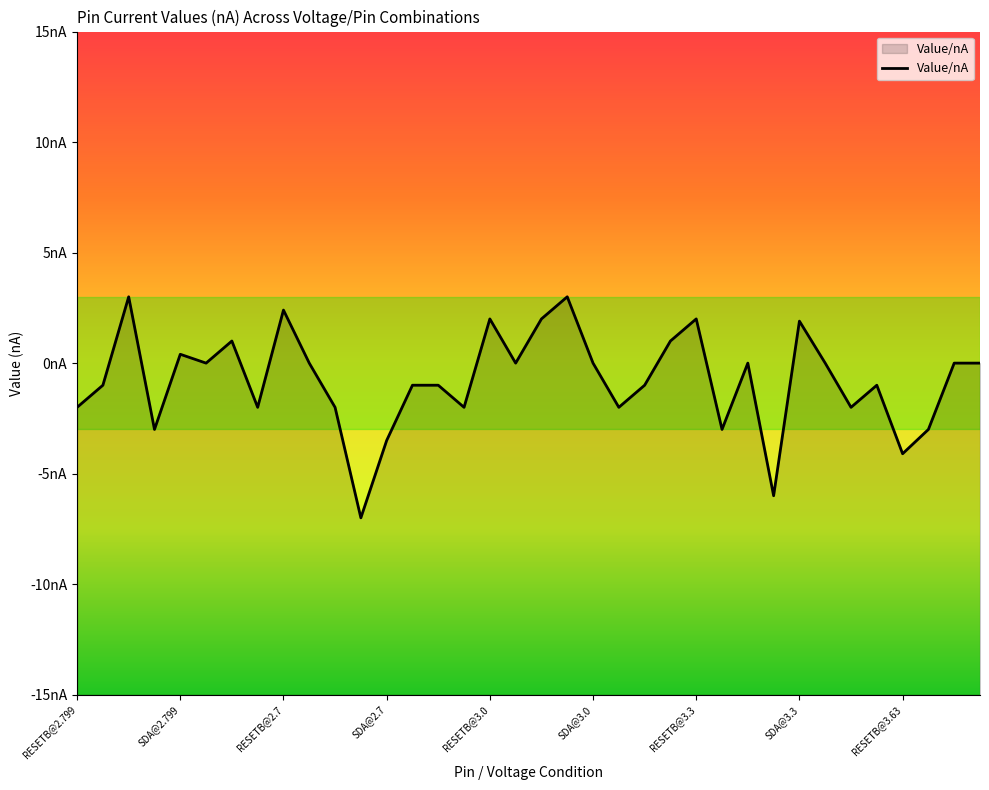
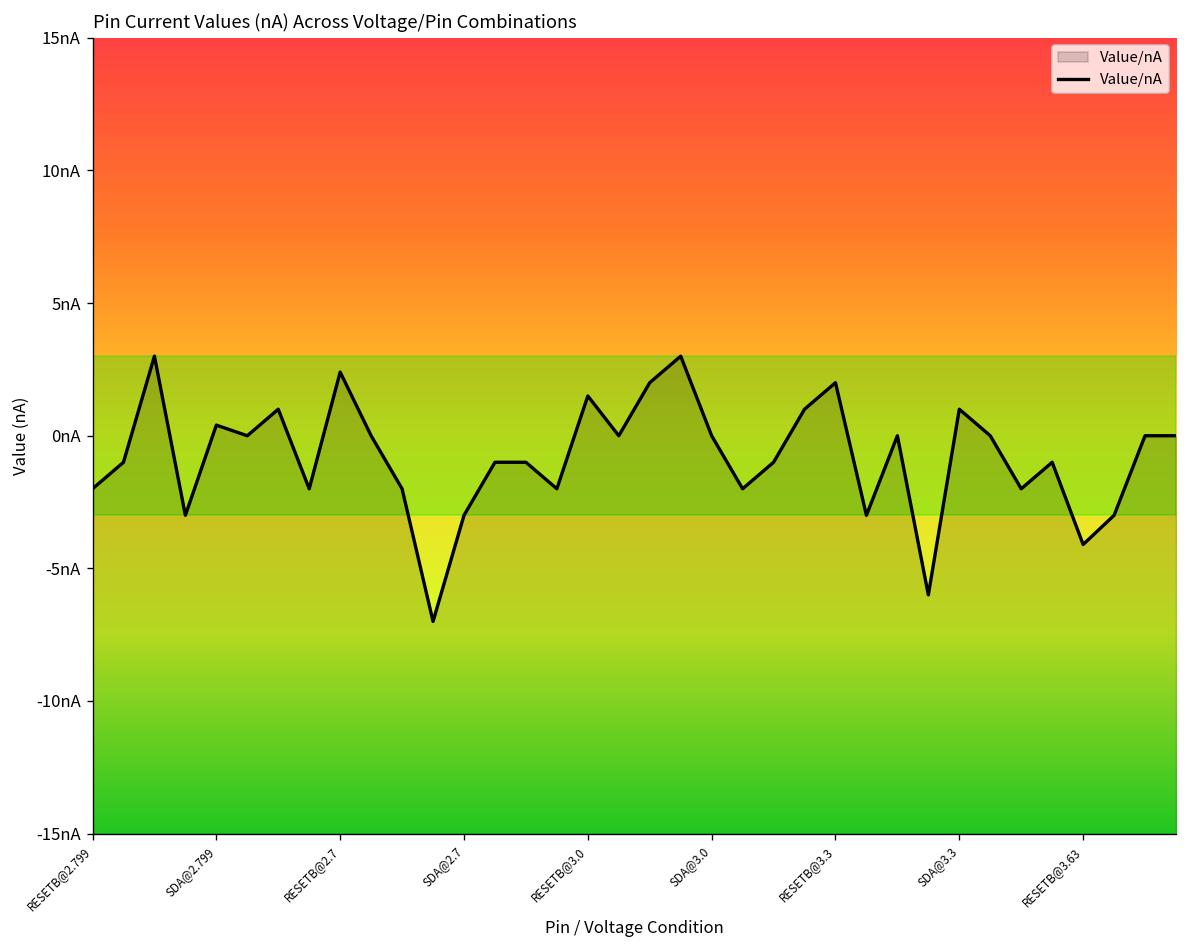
  {
    "RESETB@2.799": "-2.0nA",
    "SDA@2.799": "0.4nA",
    "RESETB@2.7": "2.4nA",
-   "SDA@2.7": "-3.5nA",
-   "RESETB@3.0": "2.0nA",
+   "SDA@2.7": "-3.0nA",
+   "RESETB@3.0": "1.5nA",
    "SDA@3.0": "0.0nA",
    "RESETB@3.3": "2.0nA",
-   "SDA@3.3": "1.9nA",
+   "SDA@3.3": "1.0nA",
    "RESETB@3.63": "-4.1nA"
  }
